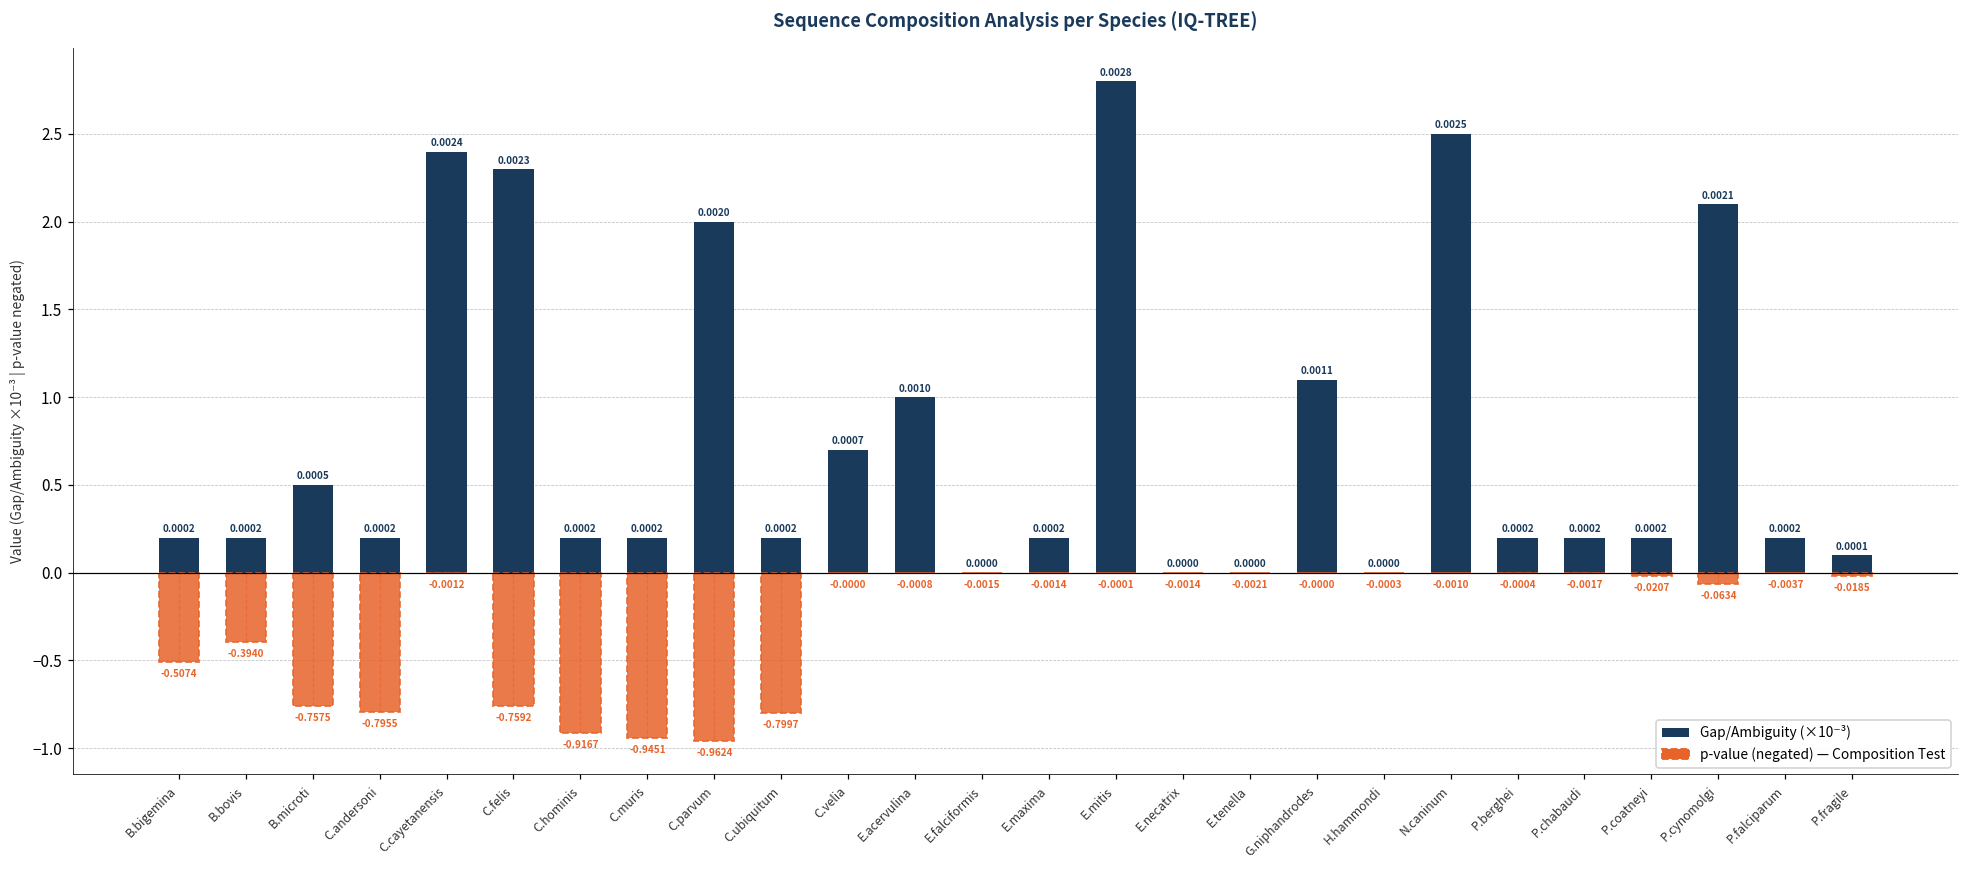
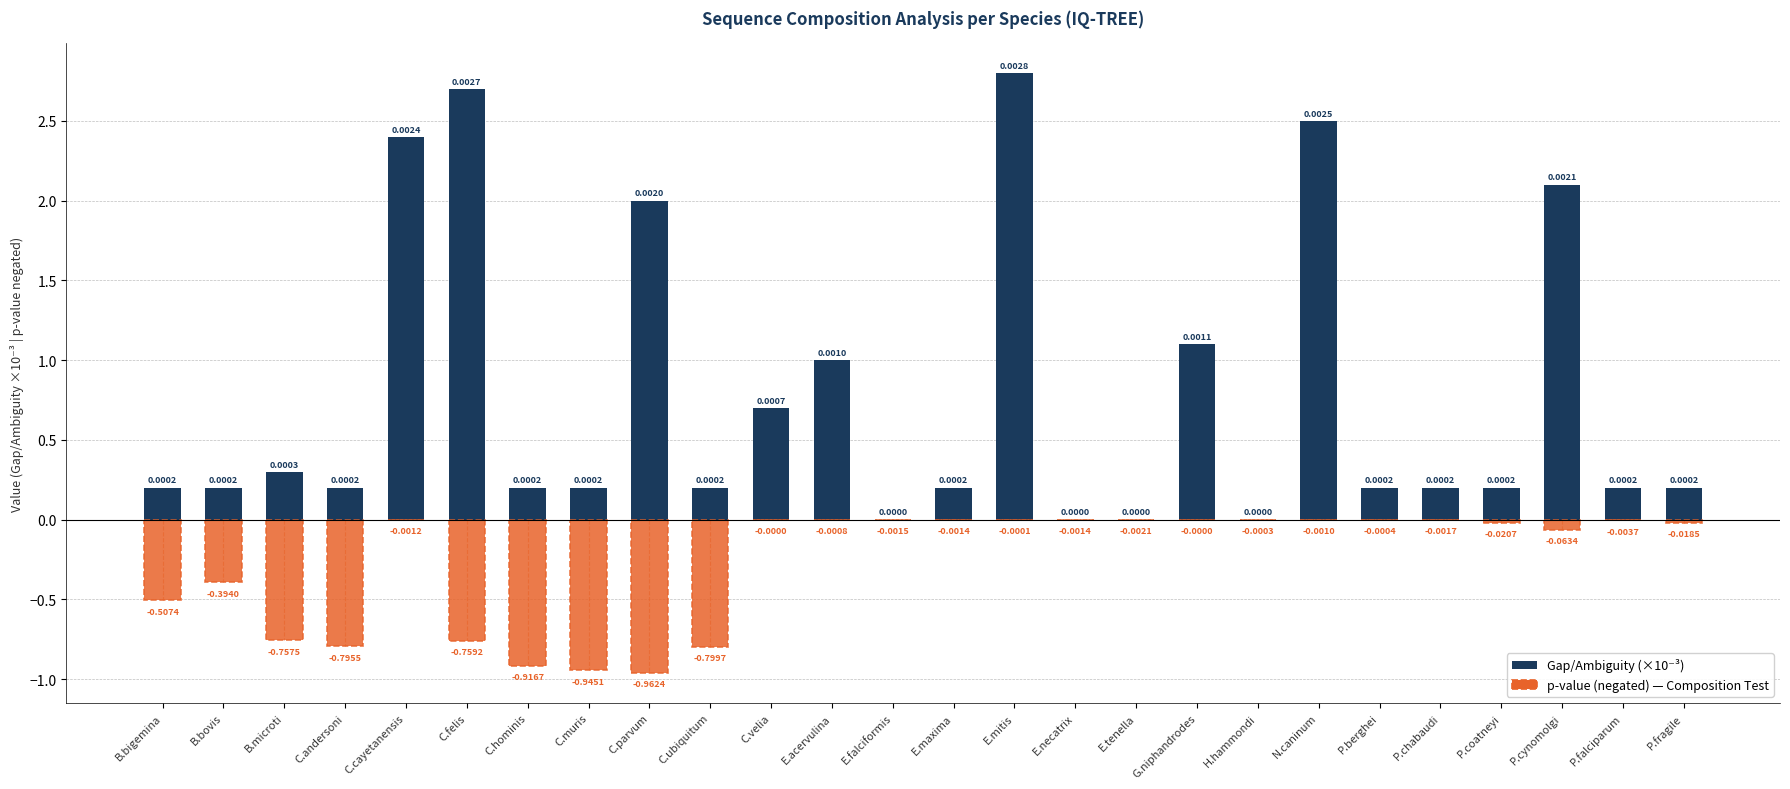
  {
    "Gap/Ambiguity (×10⁻³)": {
-     "B.microti": 0.0005,
-     "C.felis": 0.0023,
+     "B.microti": 0.0003,
+     "C.felis": 0.0027,
      "E.falciformis": 0.0000,
      "E.necatrix": 0.0000,
      "E.tenella": 0.0000,
      "H.hammondi": 0.0000,
-     "P.fragile": 0.0001
+     "P.fragile": 0.0002
    }
  }
